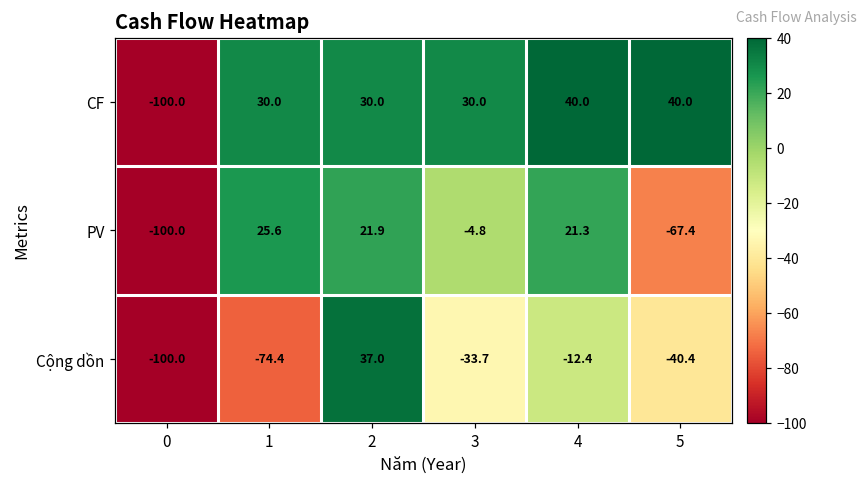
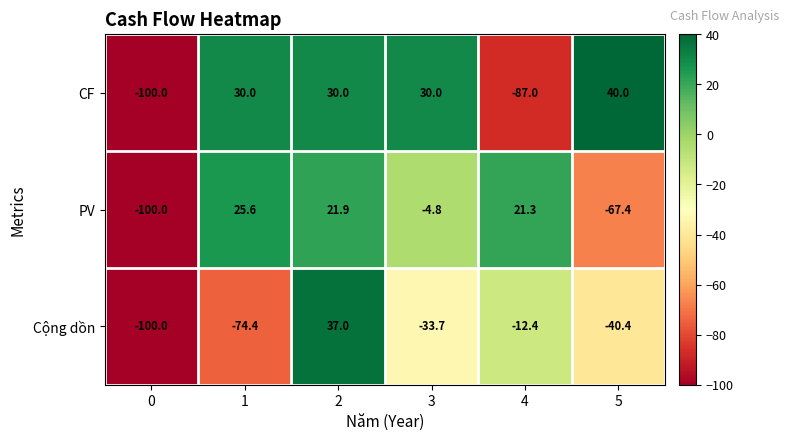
  {
    "CF": {
      "0": -100.0,
      "1": 30.0,
      "2": 30.0,
      "3": 30.0,
-     "4": 40.0,
+     "4": -87.0,
      "5": 40.0
    },
    "PV": {
      "0": -100.0,
      "1": 25.6,
      "2": 21.9,
      "3": -4.8,
      "4": 21.3,
      "5": -67.4
    },
    "Cộng dồn": {
      "0": -100.0,
      "1": -74.4,
      "2": 37.0,
      "3": -33.7,
      "4": -12.4,
      "5": -40.4
    }
  }
